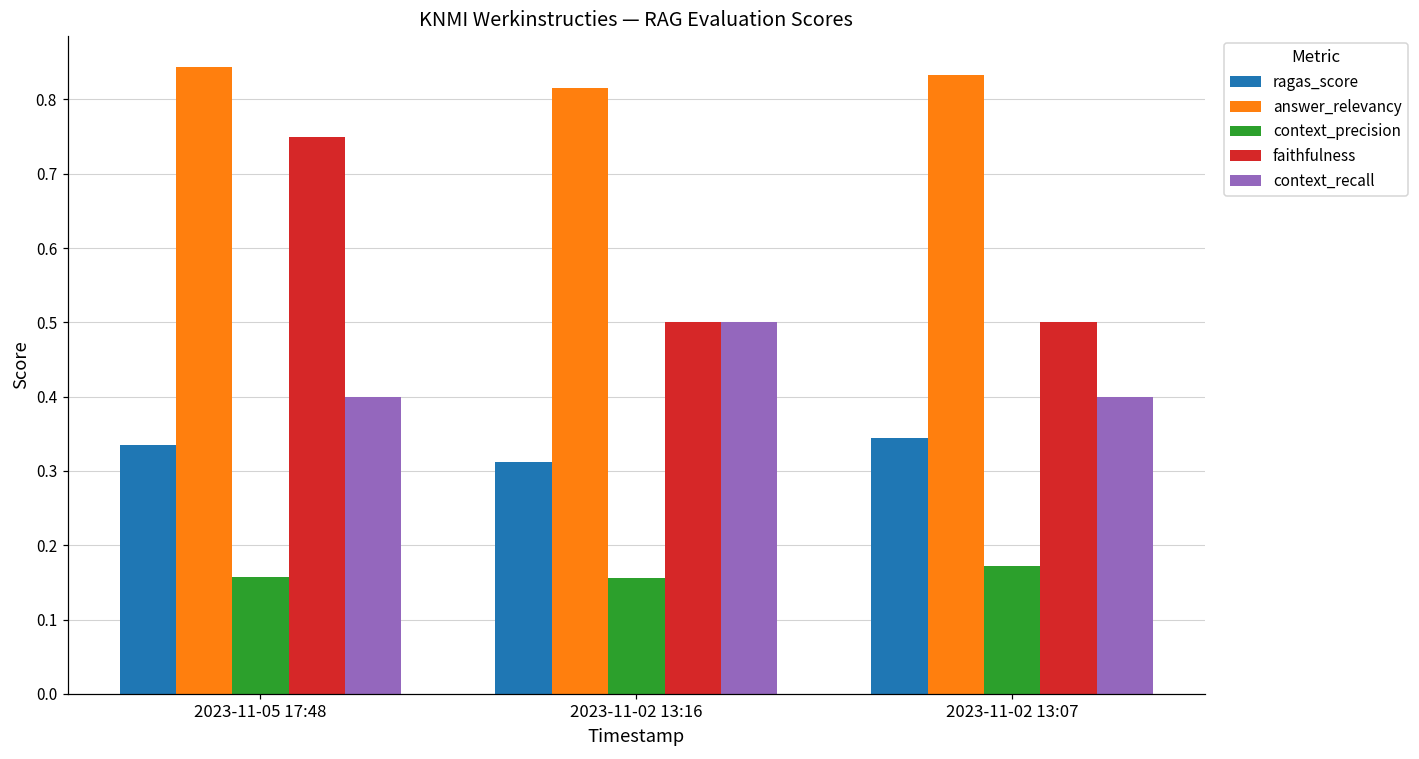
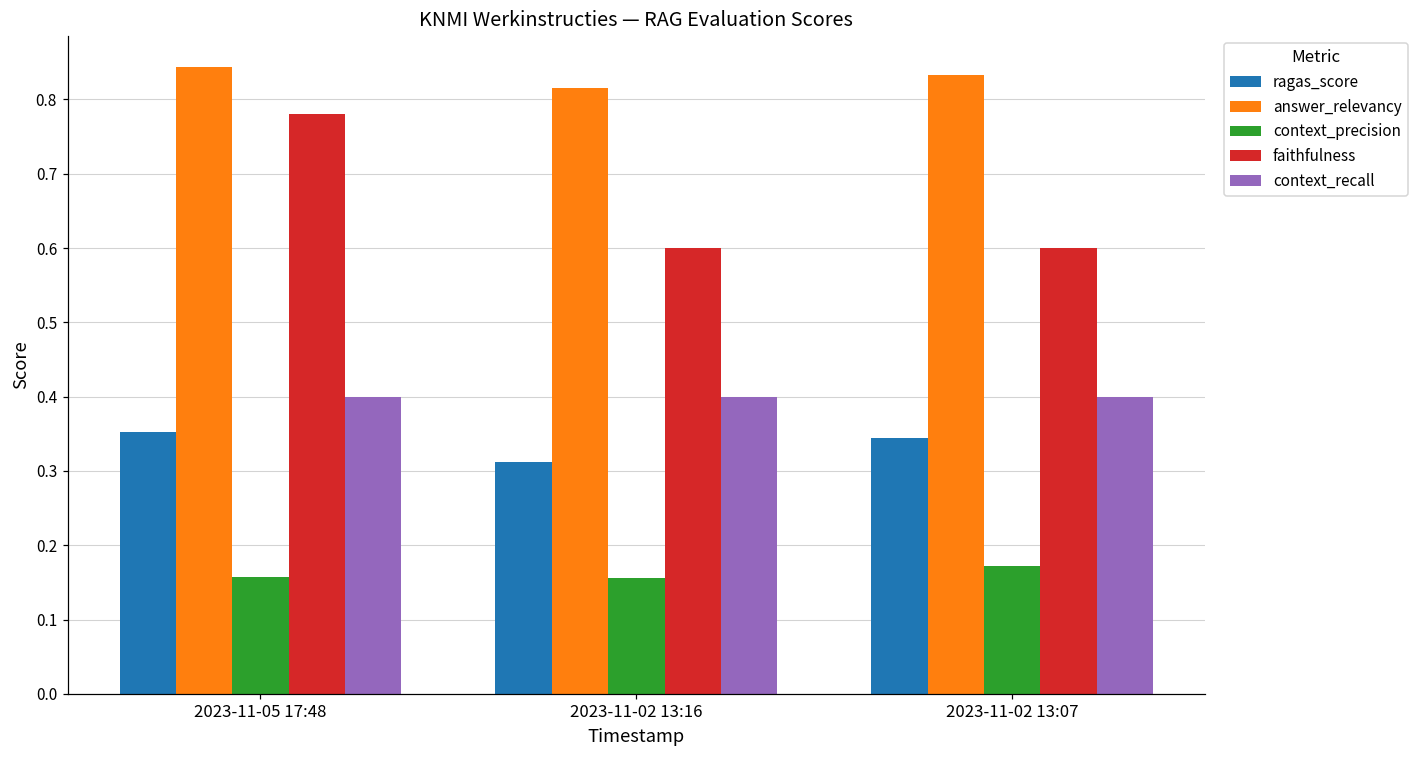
  {
    "ragas_score": {
-     "2023-11-05 17:48": 0.34,
+     "2023-11-05 17:48": 0.35,
      "2023-11-02 13:16": 0.31,
      "2023-11-02 13:07": 0.34
    },
    "answer_relevancy": {
      "2023-11-05 17:48": 0.84,
      "2023-11-02 13:16": 0.82,
      "2023-11-02 13:07": 0.83
    },
    "context_precision": {
      "2023-11-05 17:48": 0.16,
      "2023-11-02 13:16": 0.16,
      "2023-11-02 13:07": 0.17
    },
    "faithfulness": {
-     "2023-11-05 17:48": 0.75,
-     "2023-11-02 13:16": 0.5,
-     "2023-11-02 13:07": 0.5
+     "2023-11-05 17:48": 0.78,
+     "2023-11-02 13:16": 0.6,
+     "2023-11-02 13:07": 0.6
    },
    "context_recall": {
      "2023-11-05 17:48": 0.4,
-     "2023-11-02 13:16": 0.5,
+     "2023-11-02 13:16": 0.4,
      "2023-11-02 13:07": 0.4
    }
  }
